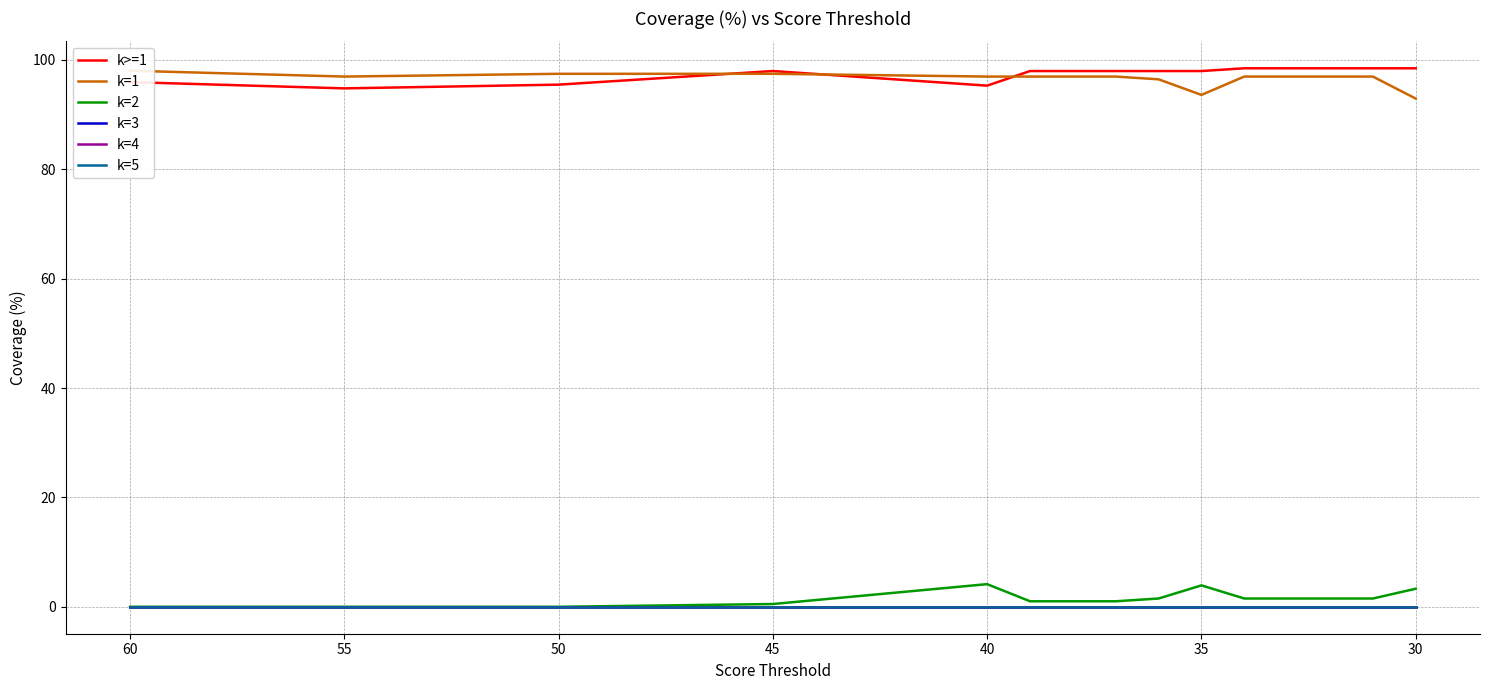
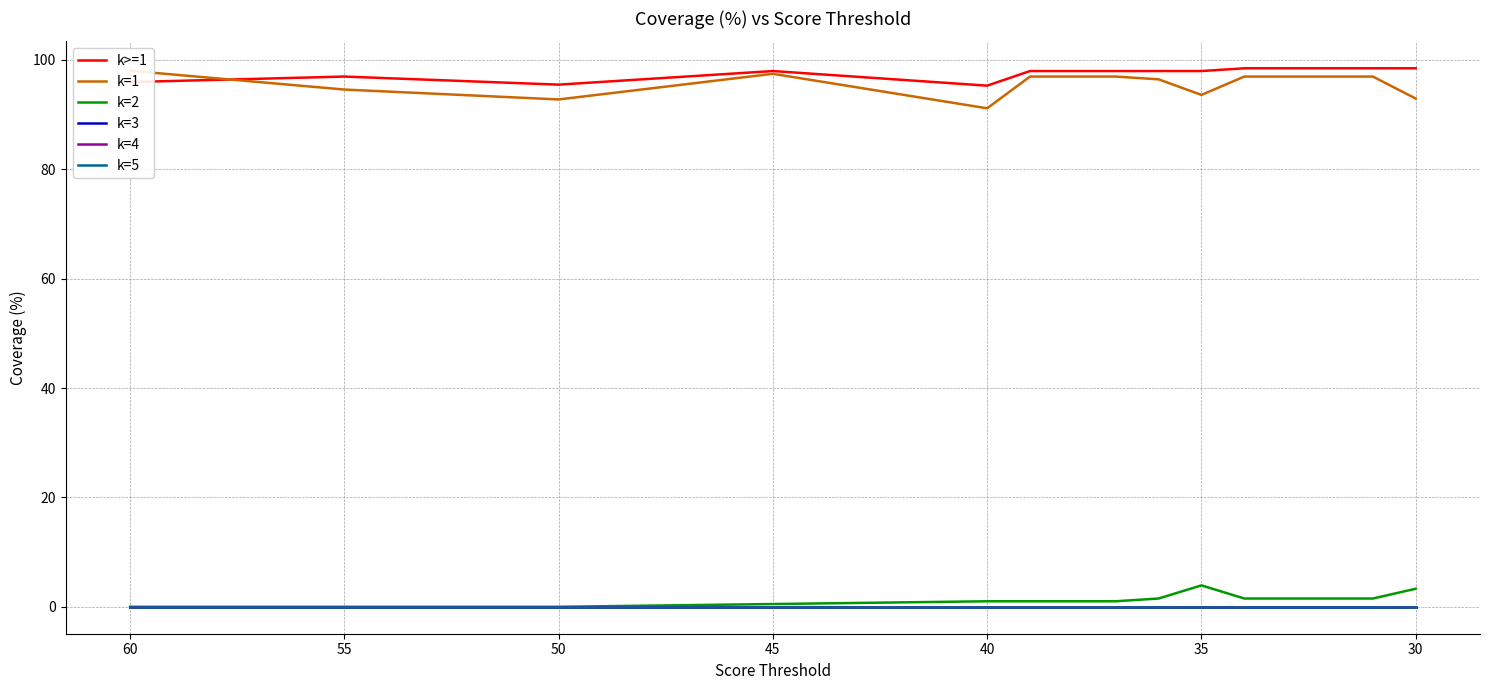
  {
    "k>=1": {
-     "55": 95,
+     "55": 97,
      "50": 95,
      "45": 98,
      "40": 95,
      "35": 98,
      "30": 98
    },
    "k=1": {
-     "55": 97,
-     "50": 97,
+     "55": 95,
+     "50": 93,
      "45": 97,
-     "40": 97,
+     "40": 91,
      "35": 94,
      "30": 93
    },
    "k=2": {
      "45": 1,
-     "40": 4,
+     "40": 1,
      "35": 4,
      "30": 3
    },
    "k=5": {
      "45": 0,
      "40": 0,
      "35": 0,
      "30": 0
    }
  }
